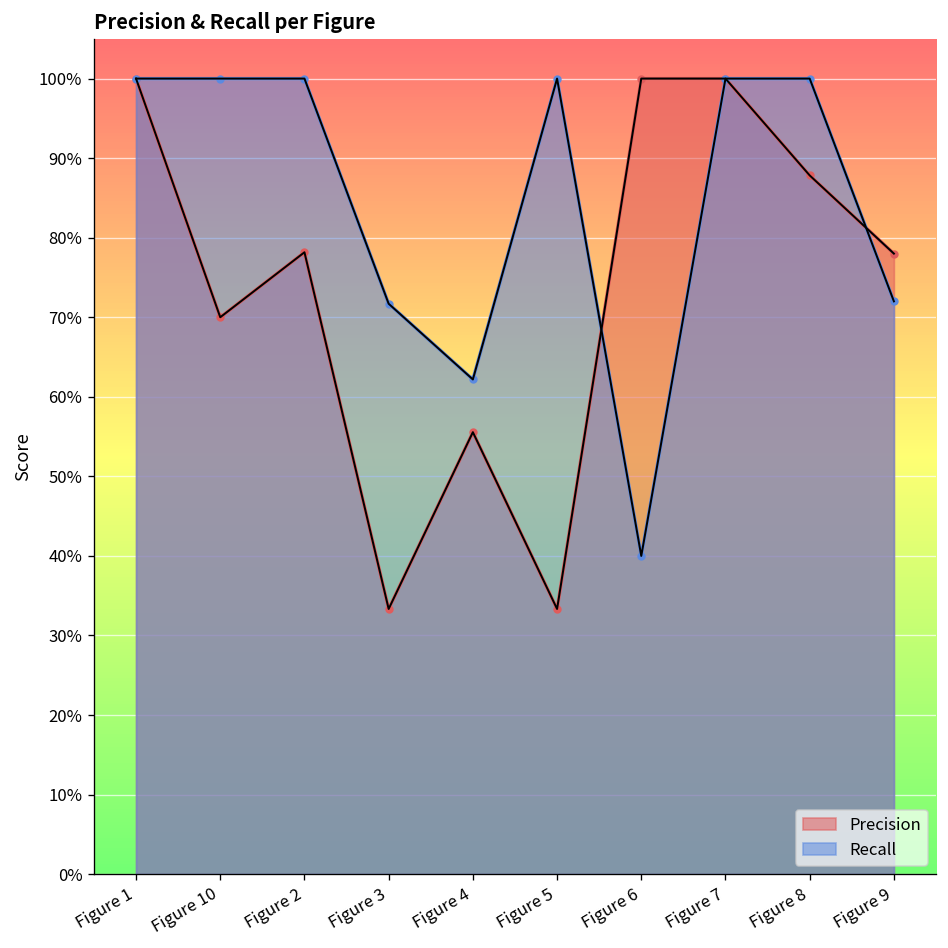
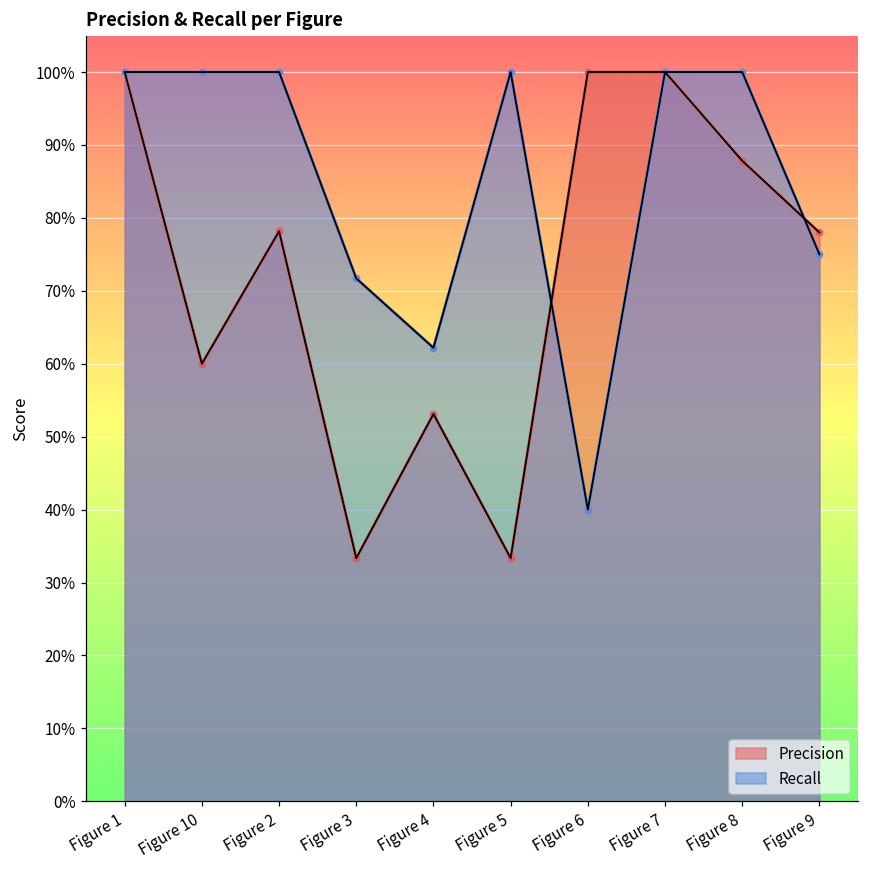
  {
    "Precision": {
-     "Figure 10": "70%",
+     "Figure 10": "60%",
      "Figure 2": "78%",
      "Figure 3": "33%",
-     "Figure 4": "56%",
+     "Figure 4": "53%",
      "Figure 5": "33%",
      "Figure 6": "100%",
      "Figure 8": "88%",
      "Figure 9": "78%"
    },
    "Recall": {
      "Figure 10": "100%",
      "Figure 2": "100%",
      "Figure 3": "72%",
      "Figure 4": "62%",
      "Figure 5": "100%",
      "Figure 6": "40%",
      "Figure 8": "100%",
-     "Figure 9": "72%"
+     "Figure 9": "75%"
    }
  }
